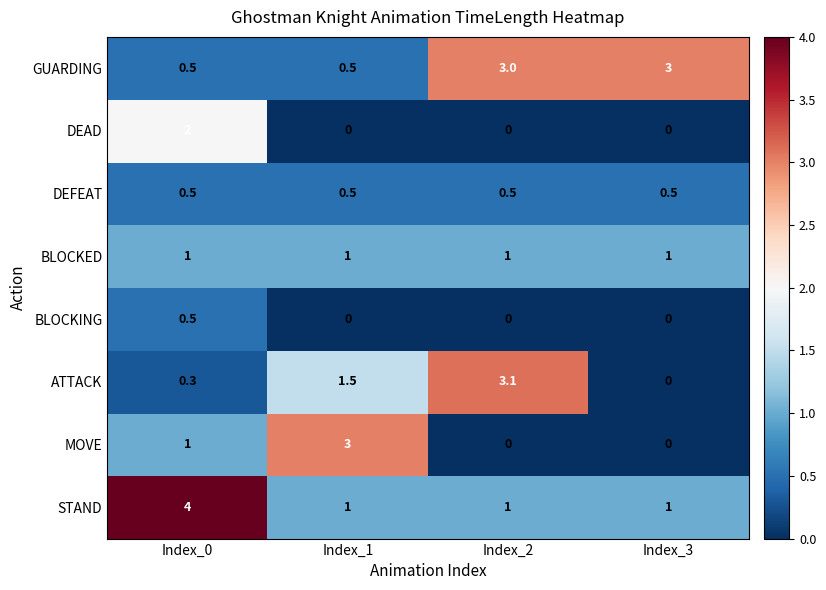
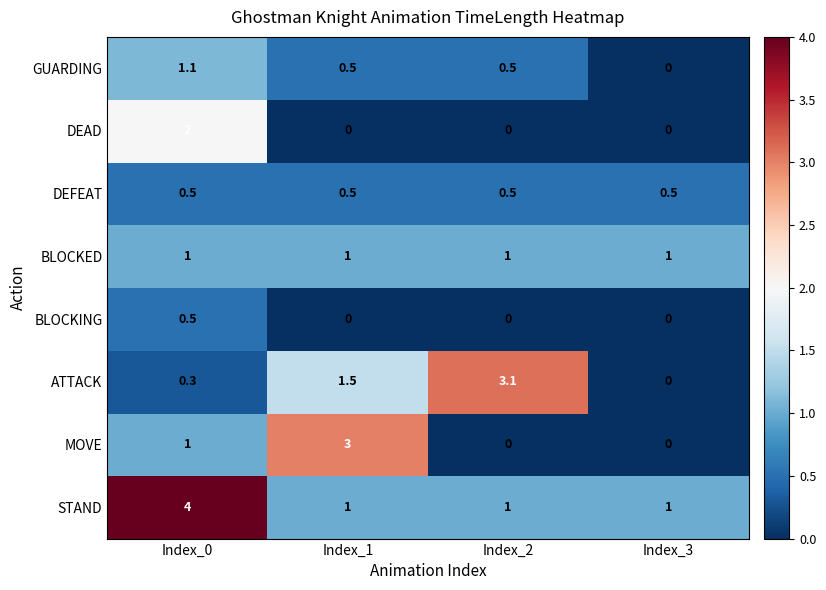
  {
    "GUARDING": {
-     "Index_0": 0.5,
+     "Index_0": 1.1,
      "Index_1": 0.5,
-     "Index_2": 3.0,
-     "Index_3": 3
+     "Index_2": 0.5,
+     "Index_3": 0
    },
    "DEAD": {
      "Index_1": 0,
      "Index_2": 0,
      "Index_3": 0
    },
    "DEFEAT": {
      "Index_0": 0.5,
      "Index_1": 0.5,
      "Index_2": 0.5,
      "Index_3": 0.5
    },
    "BLOCKED": {
      "Index_0": 1,
      "Index_1": 1,
      "Index_2": 1,
      "Index_3": 1
    },
    "BLOCKING": {
      "Index_0": 0.5,
      "Index_1": 0,
      "Index_2": 0,
      "Index_3": 0
    },
    "ATTACK": {
      "Index_0": 0.3,
      "Index_1": 1.5,
      "Index_2": 3.1,
      "Index_3": 0
    },
    "MOVE": {
      "Index_0": 1,
      "Index_1": 3,
      "Index_2": 0,
      "Index_3": 0
    },
    "STAND": {
      "Index_0": 4,
      "Index_1": 1,
      "Index_2": 1,
      "Index_3": 1
    }
  }
